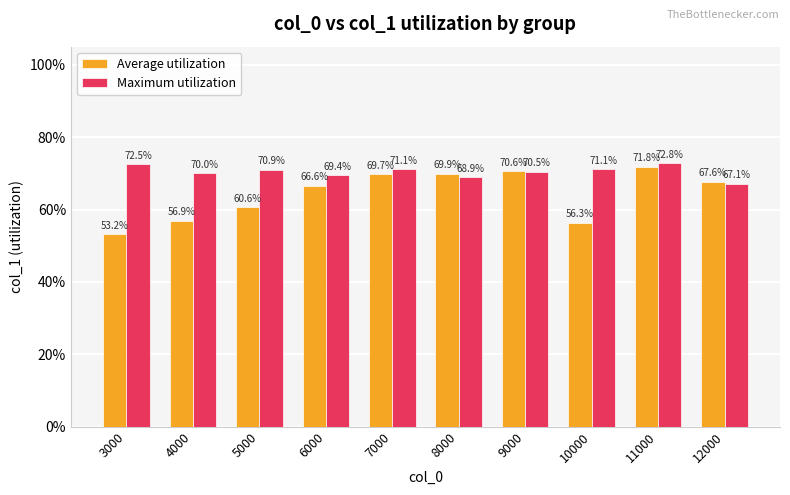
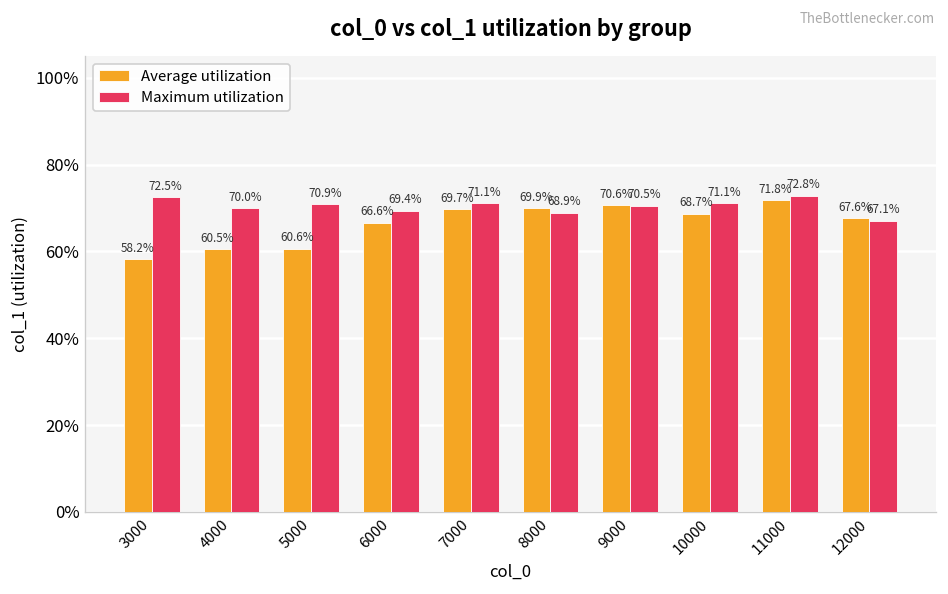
  {
    "Average utilization": {
-     "3000": "53.2%",
-     "4000": "56.9%",
+     "3000": "58.2%",
+     "4000": "60.5%",
      "5000": "60.6%",
      "6000": "66.6%",
      "7000": "69.7%",
      "8000": "69.9%",
-     "10000": "56.3%",
+     "10000": "68.7%",
      "11000": "71.8%",
      "12000": "67.6%"
    },
    "Maximum utilization": {
      "3000": "72.5%",
      "4000": "70.0%",
      "5000": "70.9%",
      "6000": "69.4%",
      "7000": "71.1%",
      "8000": "68.9%",
      "10000": "71.1%",
      "11000": "72.8%",
      "12000": "67.1%"
    }
  }
